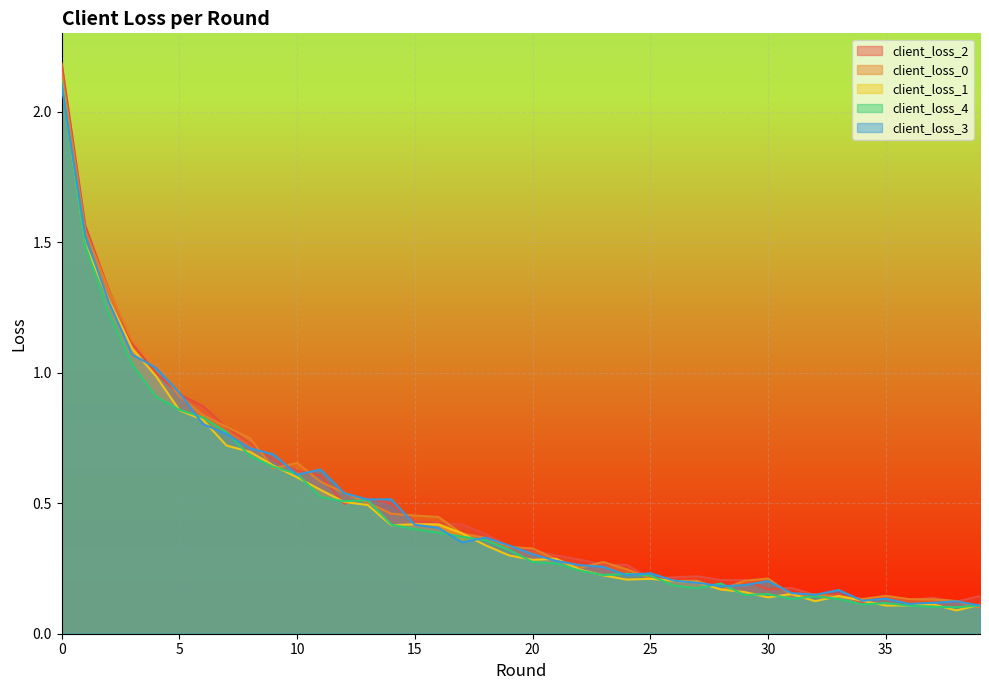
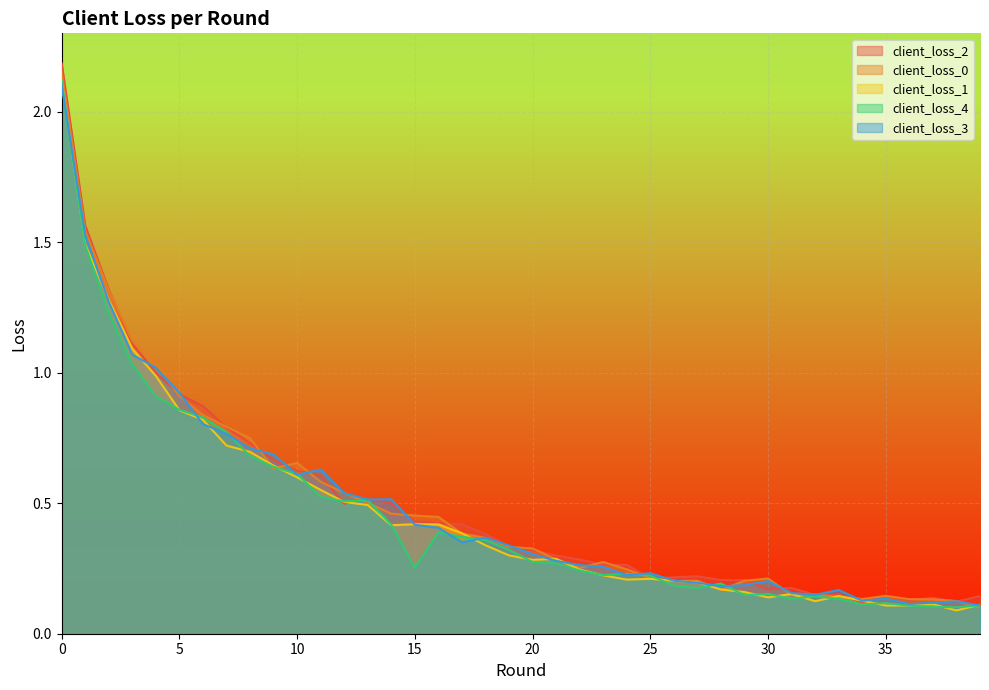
  {
    "client_loss_4": {
-     "15": 0.40,
+     "15": 0.25,
      "30": 0.15
    },
    "client_loss_3": {
      "0": 2.10,
      "20": 0.30,
      "30": 0.20,
      "35": 0.13
    }
  }
